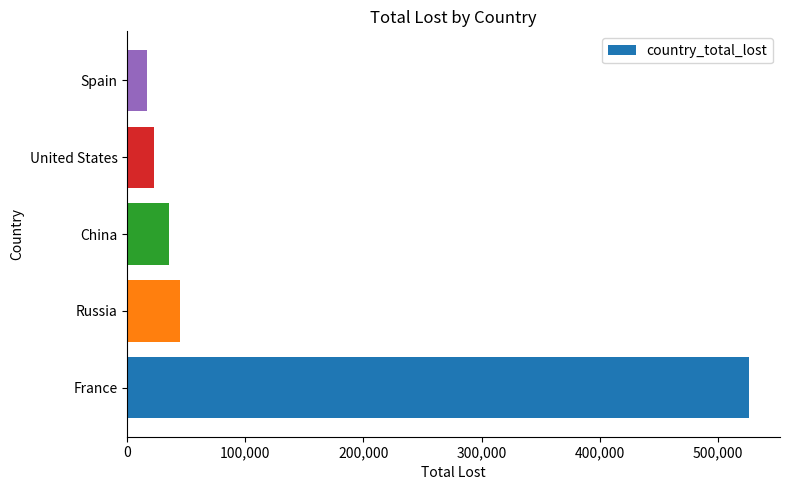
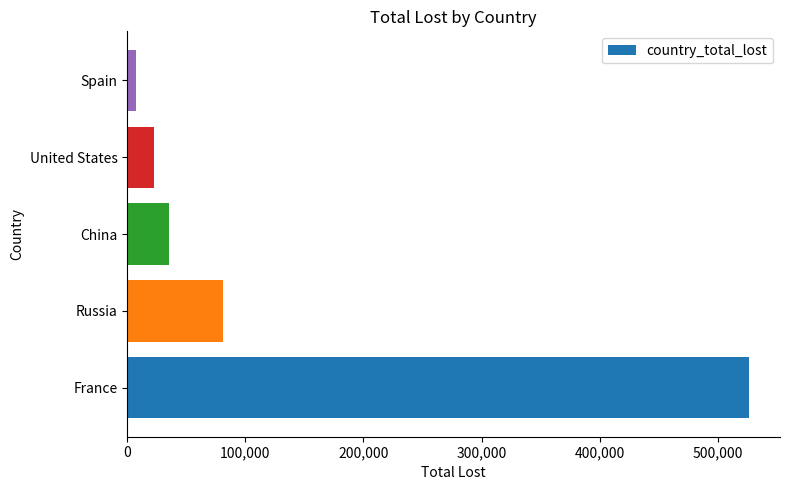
  {
-   "Spain": "17,000",
+   "Spain": "8,000",
    "United States": "23,000",
    "China": "36,000",
-   "Russia": "45,000",
+   "Russia": "81,000",
    "France": "526,000"
  }
